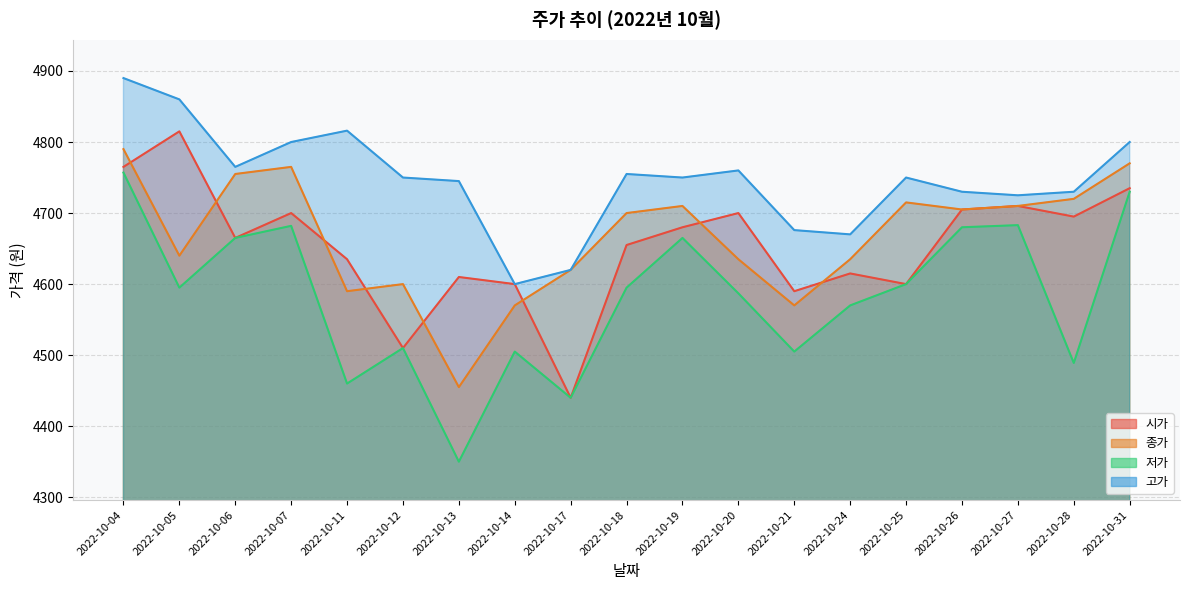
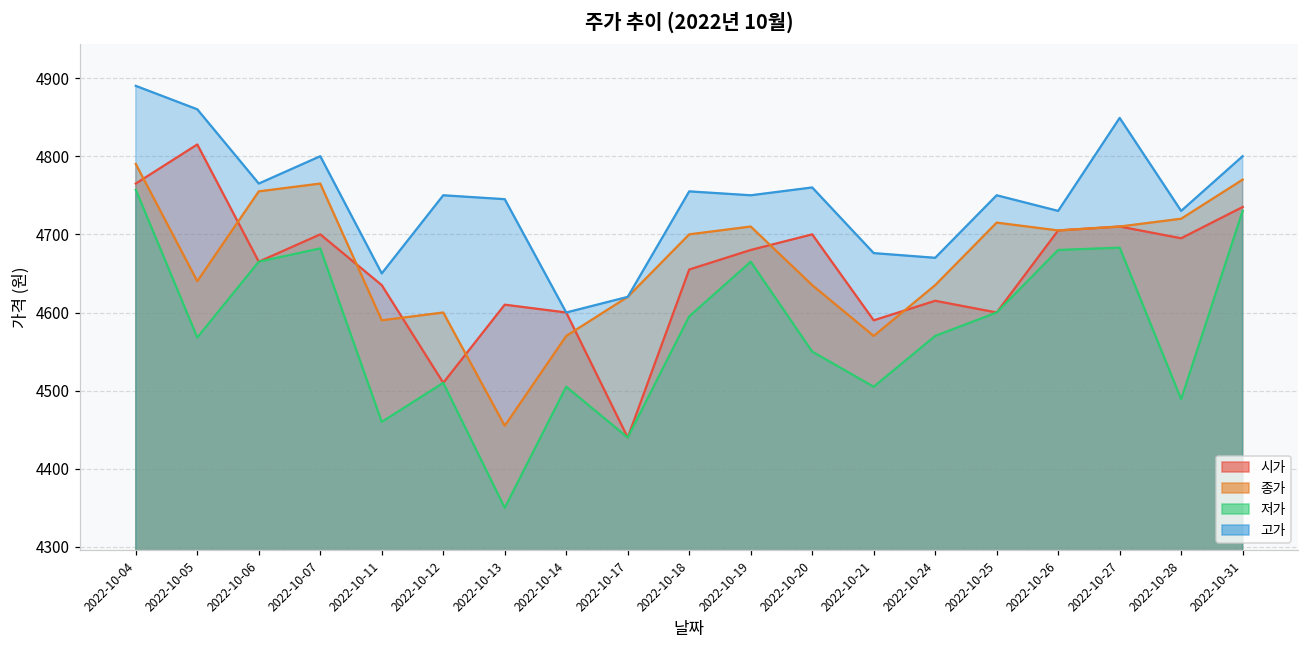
  {
    "저가": {
      "2022-10-04": 4760,
-     "2022-10-05": 4600,
+     "2022-10-05": 4570,
      "2022-10-07": 4680,
      "2022-10-11": 4460,
      "2022-10-13": 4350,
      "2022-10-14": 4510,
      "2022-10-18": 4600,
      "2022-10-19": 4670,
-     "2022-10-20": 4590,
+     "2022-10-20": 4550,
      "2022-10-21": 4510,
      "2022-10-24": 4570,
      "2022-10-26": 4680,
      "2022-10-27": 4680,
      "2022-10-28": 4490,
      "2022-10-31": 4730
    },
    "고가": {
      "2022-10-04": 4890,
      "2022-10-05": 4860,
      "2022-10-06": 4770,
      "2022-10-07": 4800,
-     "2022-10-11": 4820,
+     "2022-10-11": 4650,
      "2022-10-12": 4750,
      "2022-10-13": 4750,
      "2022-10-18": 4760,
      "2022-10-19": 4750,
      "2022-10-20": 4760,
      "2022-10-21": 4680,
      "2022-10-24": 4670,
      "2022-10-25": 4750,
      "2022-10-26": 4730,
-     "2022-10-27": 4730,
+     "2022-10-27": 4850,
      "2022-10-28": 4730,
      "2022-10-31": 4800
    }
  }
